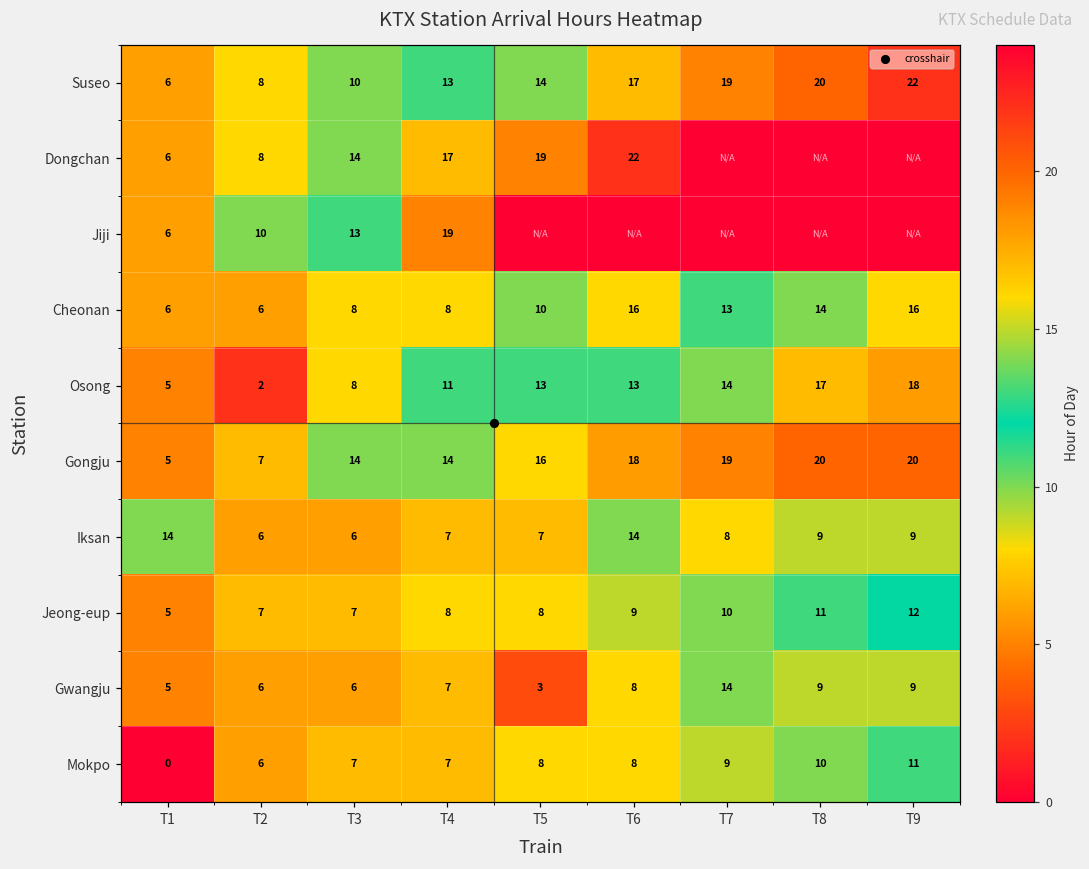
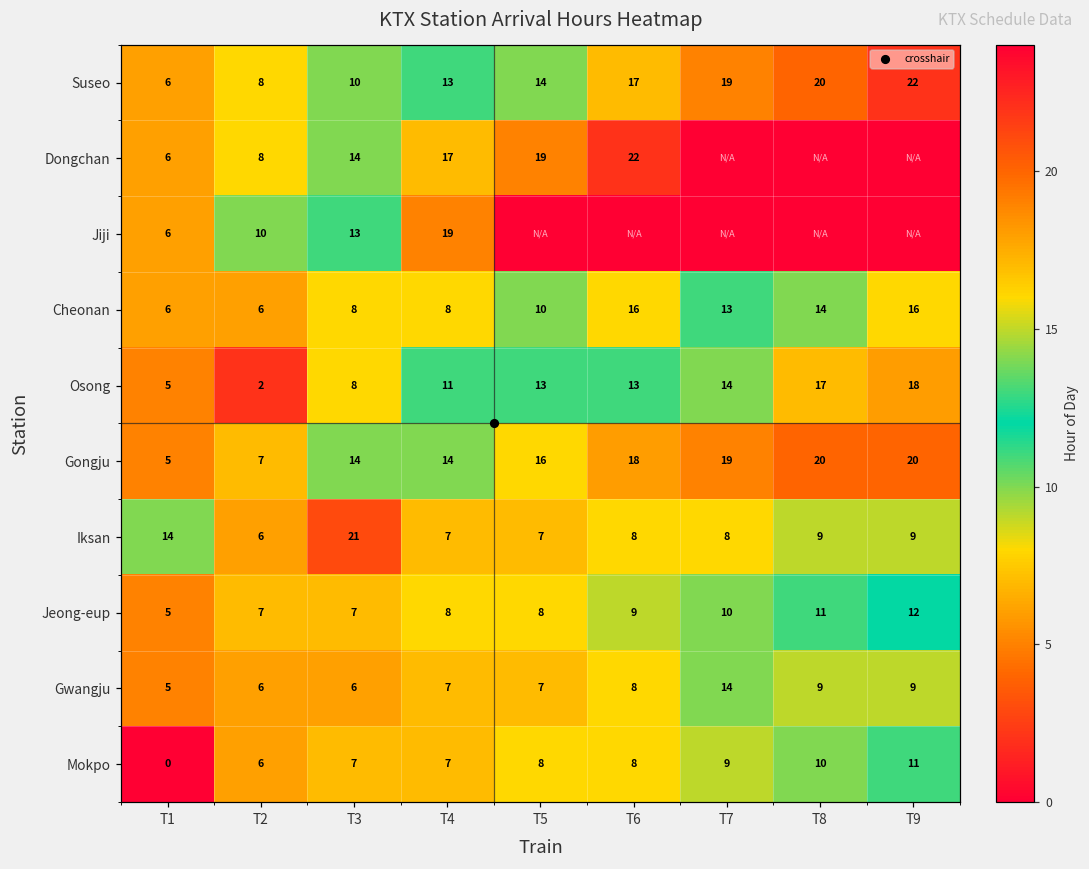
  {
    "Suseo": {
      "T1": 6,
      "T2": 8,
      "T3": 10,
      "T4": 13,
      "T5": 14,
      "T6": 17,
      "T7": 19,
      "T8": 20,
      "T9": 22
    },
    "Dongchan": {
      "T1": 6,
      "T2": 8,
      "T3": 14,
      "T4": 17,
      "T5": 19,
      "T6": 22
    },
    "Jiji": {
      "T1": 6,
      "T2": 10,
      "T3": 13,
      "T4": 19
    },
    "Cheonan": {
      "T1": 6,
      "T2": 6,
      "T3": 8,
      "T4": 8,
      "T5": 10,
      "T6": 16,
      "T7": 13,
      "T8": 14,
      "T9": 16
    },
    "Osong": {
      "T1": 5,
      "T2": 2,
      "T3": 8,
      "T4": 11,
      "T5": 13,
      "T6": 13,
      "T7": 14,
      "T8": 17,
      "T9": 18
    },
    "Gongju": {
      "T1": 5,
      "T2": 7,
      "T3": 14,
      "T4": 14,
      "T5": 16,
      "T6": 18,
      "T7": 19,
      "T8": 20,
      "T9": 20
    },
    "Iksan": {
      "T1": 14,
      "T2": 6,
-     "T3": 6,
+     "T3": 21,
      "T4": 7,
      "T5": 7,
-     "T6": 14,
+     "T6": 8,
      "T7": 8,
      "T8": 9,
      "T9": 9
    },
    "Jeong-eup": {
      "T1": 5,
      "T2": 7,
      "T3": 7,
      "T4": 8,
      "T5": 8,
      "T6": 9,
      "T7": 10,
      "T8": 11,
      "T9": 12
    },
    "Gwangju": {
      "T1": 5,
      "T2": 6,
      "T3": 6,
      "T4": 7,
-     "T5": 3,
+     "T5": 7,
      "T6": 8,
      "T7": 14,
      "T8": 9,
      "T9": 9
    },
    "Mokpo": {
      "T1": 0,
      "T2": 6,
      "T3": 7,
      "T4": 7,
      "T5": 8,
      "T6": 8,
      "T7": 9,
      "T8": 10,
      "T9": 11
    }
  }
